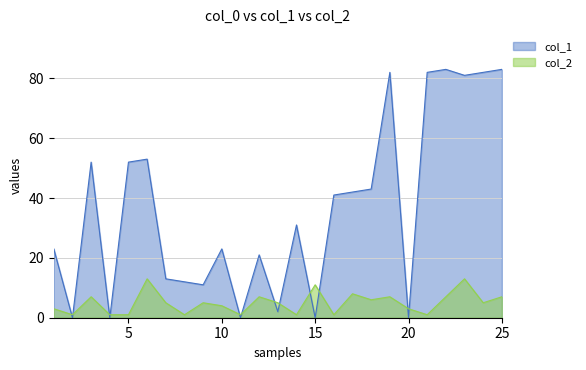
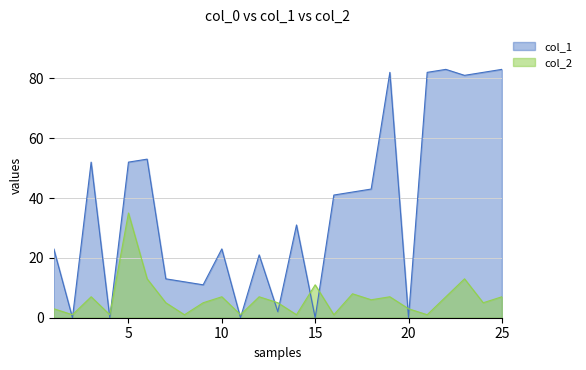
  {
    "col_1": {
      "5": 52,
      "10": 23,
      "15": 0,
      "20": 0,
      "25": 83
    },
    "col_2": {
-     "5": 1,
-     "10": 4,
+     "5": 35,
+     "10": 7,
      "15": 11,
      "20": 3,
      "25": 7
    }
  }
